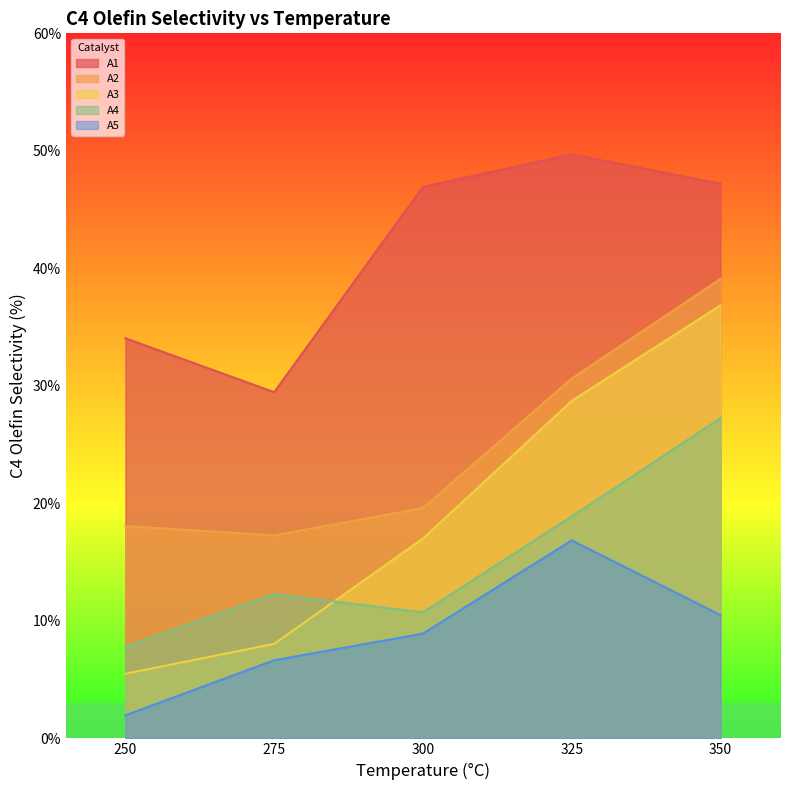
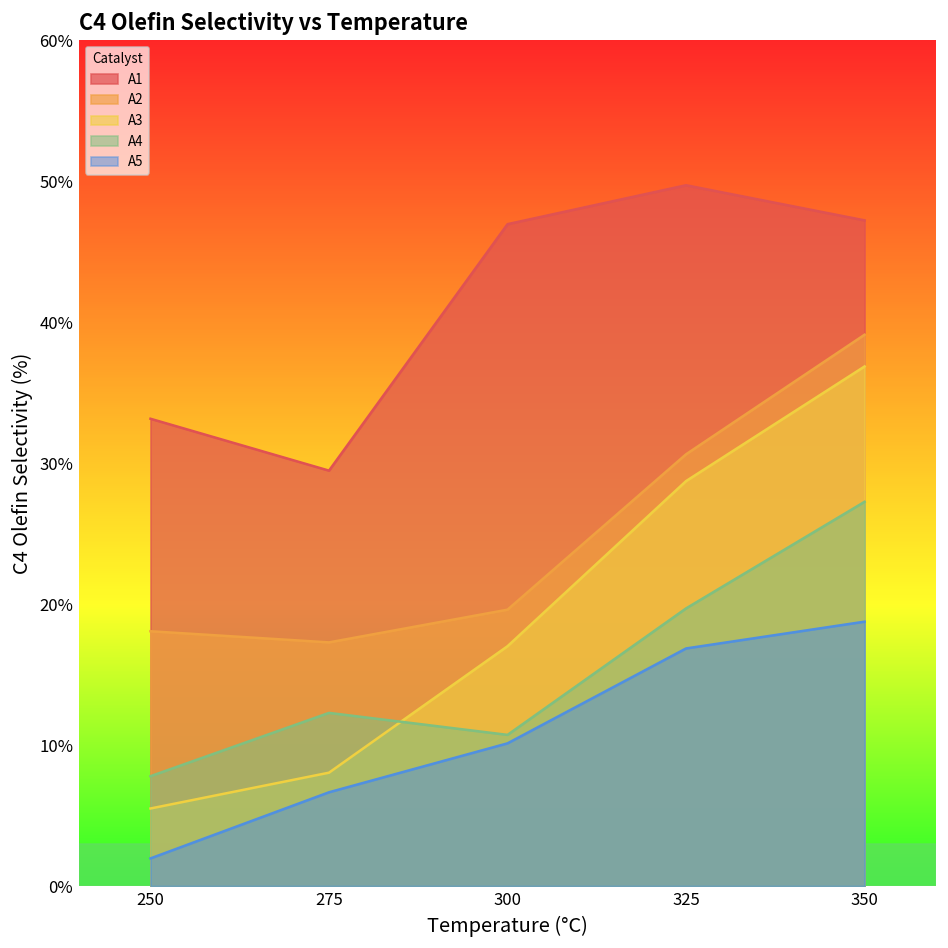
  {
    "A1": {
-     "250": "34.1%",
+     "250": "33.1%",
      "275": "29.5%",
      "300": "46.9%",
      "325": "49.7%",
      "350": "47.2%"
    },
    "A4": {
      "250": "7.8%",
      "275": "12.3%",
      "300": "10.7%",
-     "325": "18.9%",
+     "325": "19.7%",
      "350": "27.3%"
    },
    "A5": {
      "275": "6.7%",
-     "300": "8.9%",
+     "300": "10.1%",
      "325": "16.9%",
-     "350": "10.5%"
+     "350": "18.8%"
    }
  }
